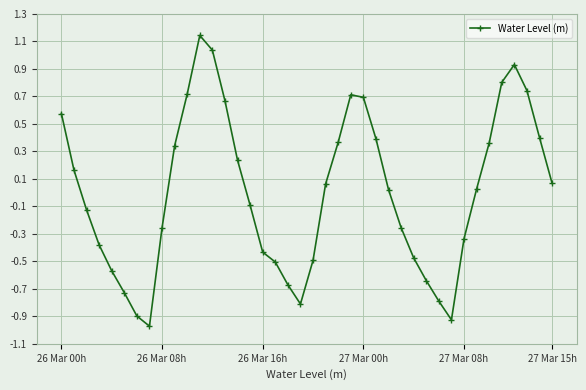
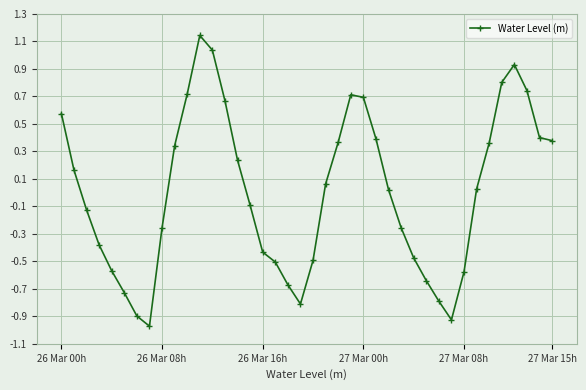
  {
    "26 Mar 00h": 0.58,
    "26 Mar 08h": -0.26,
    "26 Mar 16h": -0.43,
    "27 Mar 00h": 0.69,
-   "27 Mar 08h": -0.34,
-   "27 Mar 15h": 0.07
+   "27 Mar 08h": -0.58,
+   "27 Mar 15h": 0.38
  }
